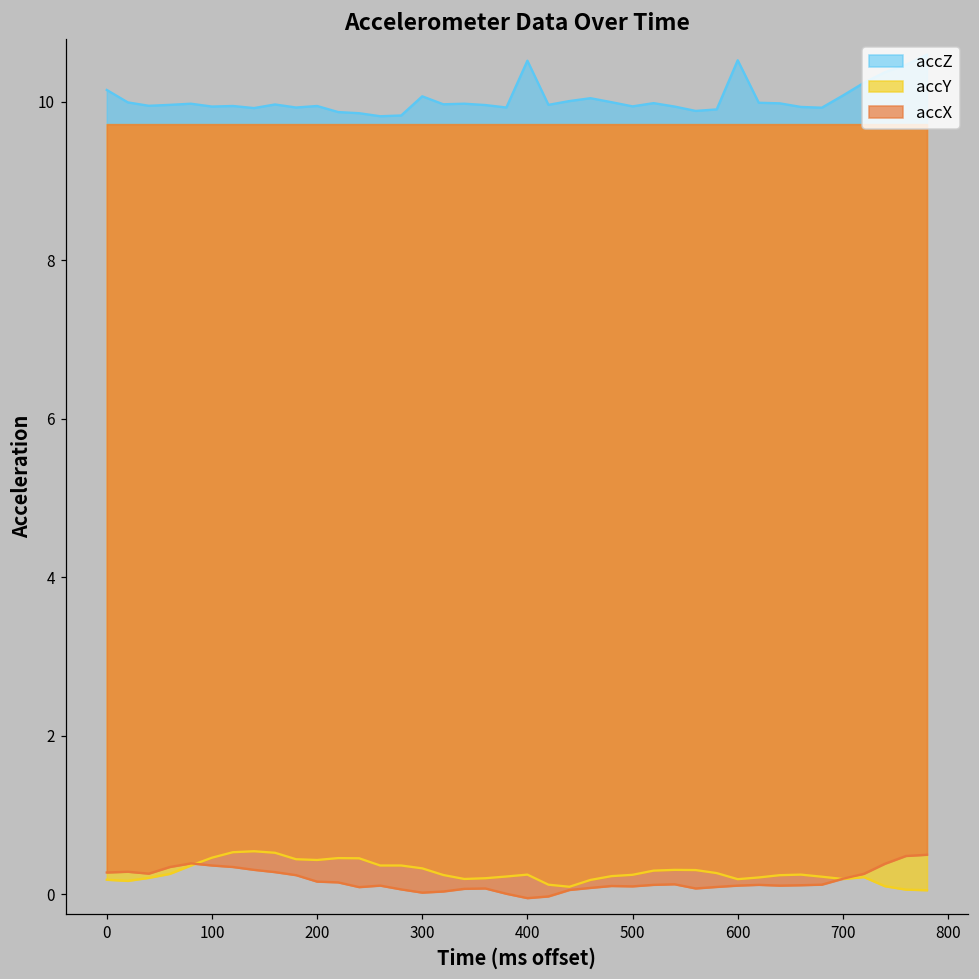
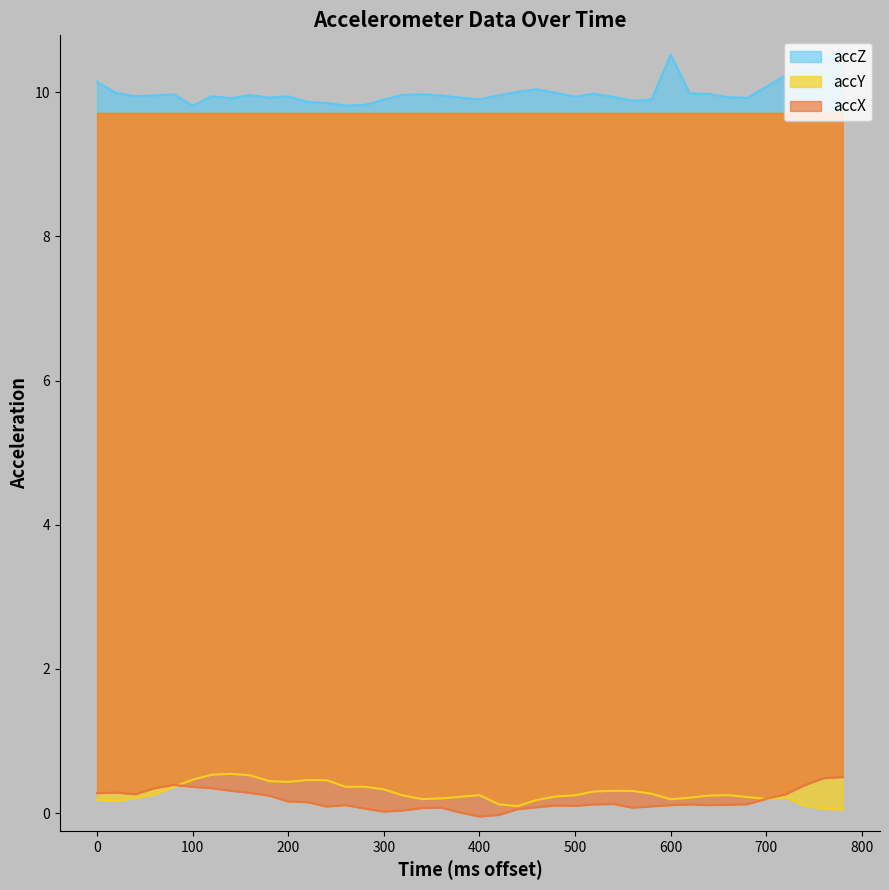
  {
    "accZ": {
      "0": 10.1,
-     "100": 9.9,
+     "100": 9.8,
      "200": 9.9,
-     "300": 10.1,
-     "400": 10.5,
+     "300": 9.9,
+     "400": 9.9,
      "500": 9.9,
      "600": 10.5,
      "700": 10.1
    }
  }
